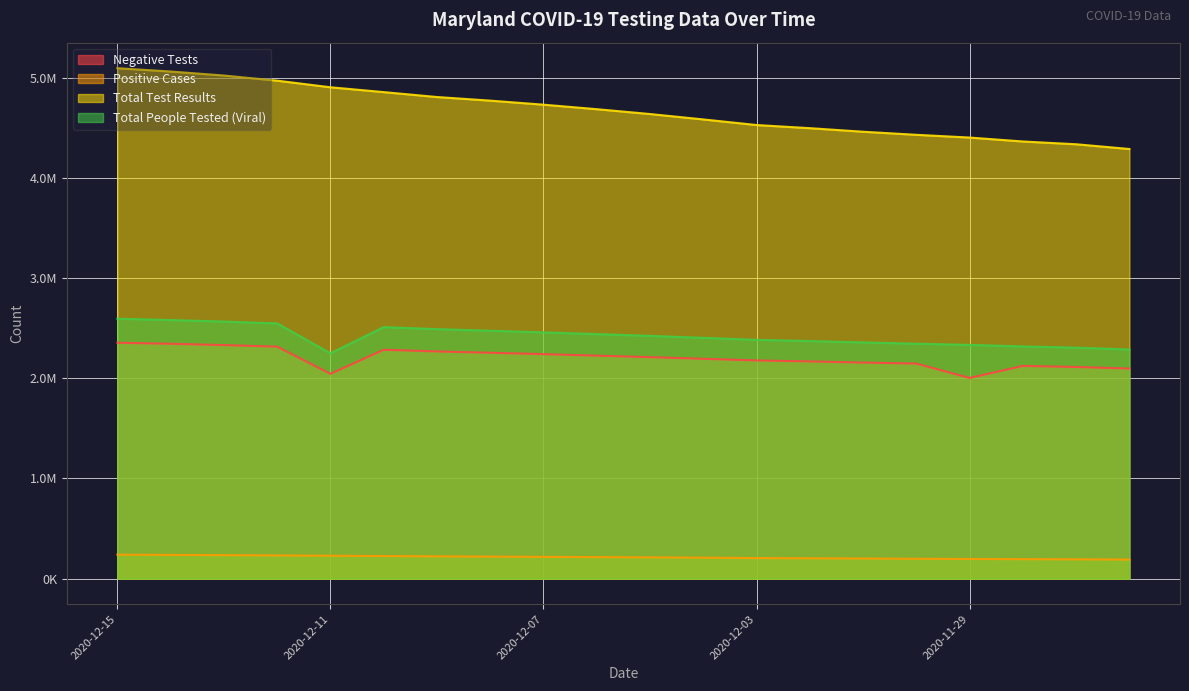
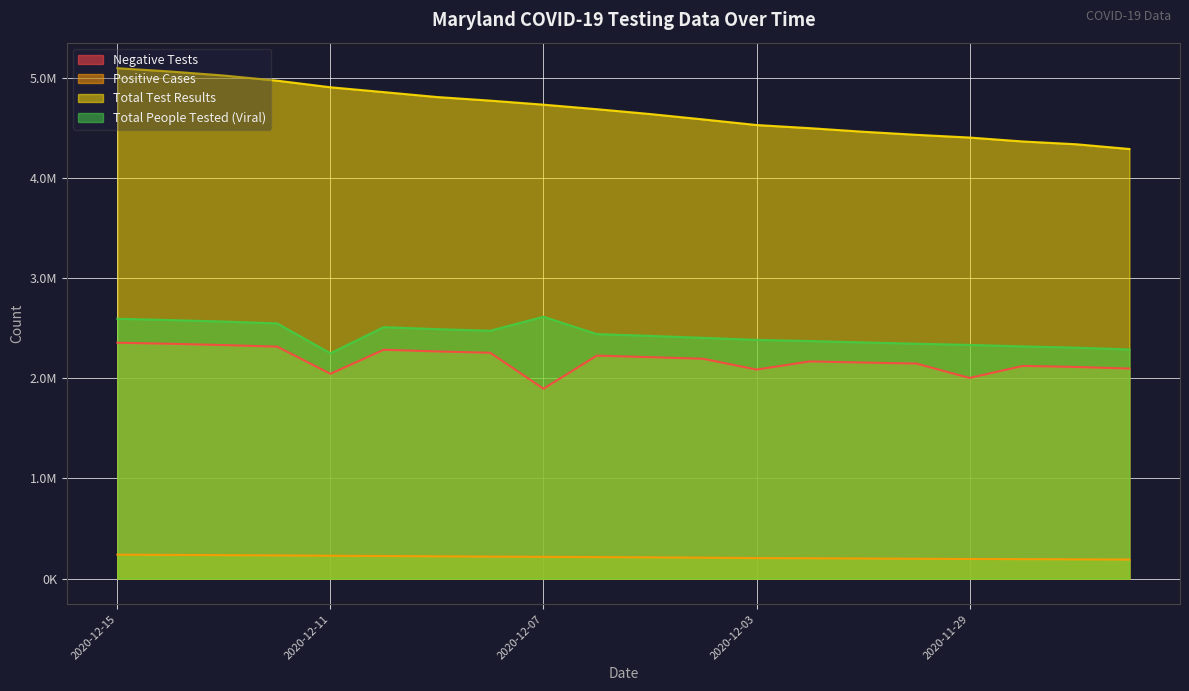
  {
    "Negative Tests": {
      "2020-12-15": 2350000,
      "2020-12-11": 2040000,
-     "2020-12-07": 2240000,
-     "2020-12-03": 2180000,
+     "2020-12-07": 1900000,
+     "2020-12-03": 2090000,
      "2020-11-29": 2000000
    },
    "Total People Tested (Viral)": {
      "2020-12-15": 2590000,
      "2020-12-11": 2250000,
-     "2020-12-07": 2460000,
+     "2020-12-07": 2610000,
      "2020-12-03": 2380000,
      "2020-11-29": 2330000
    }
  }
